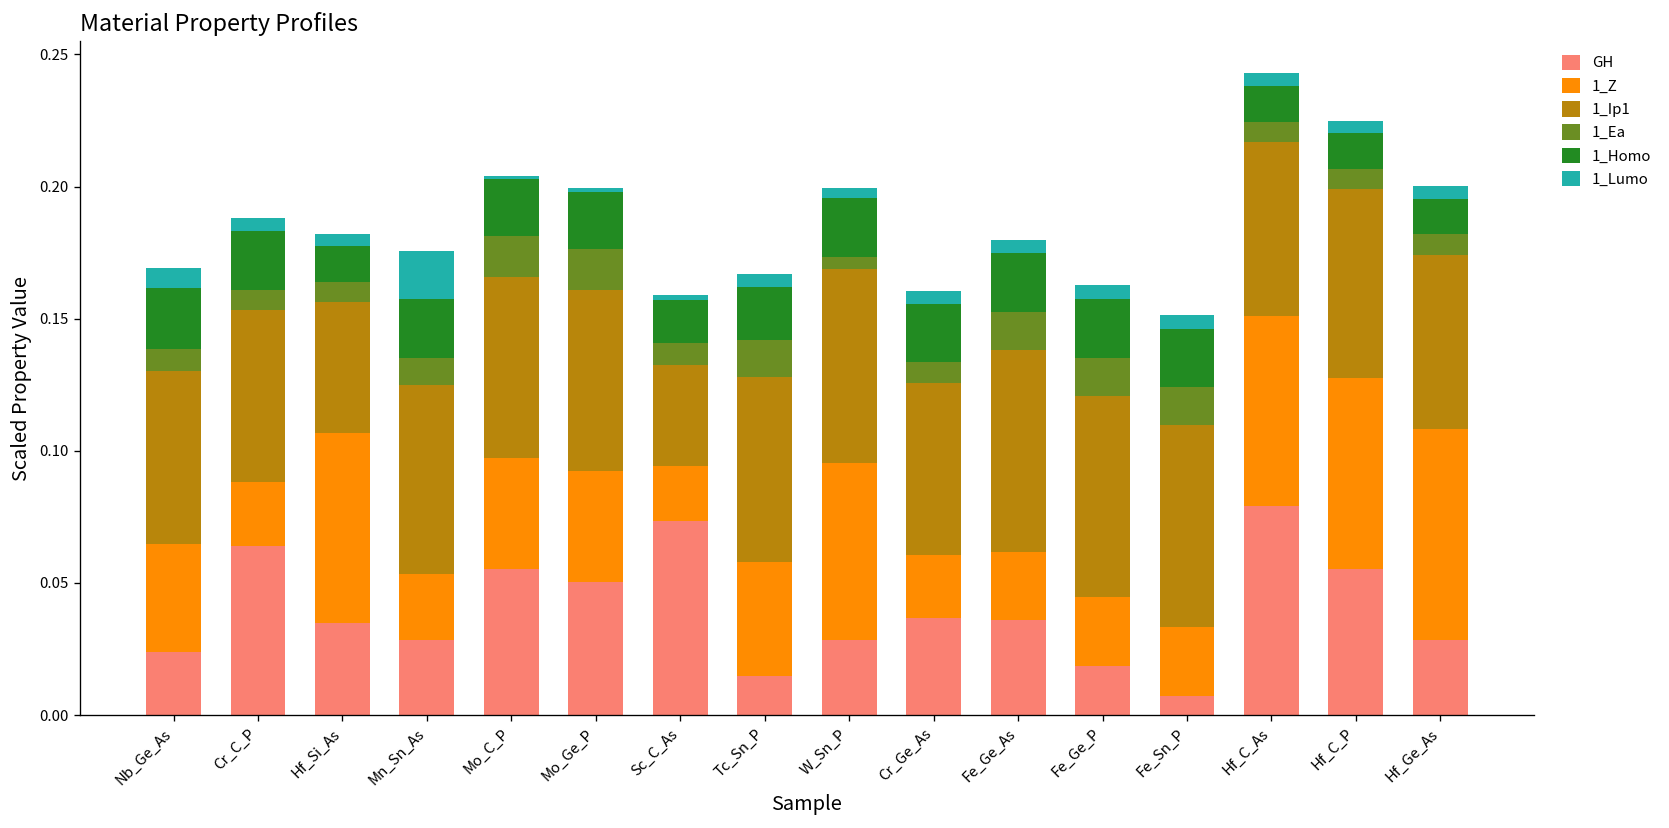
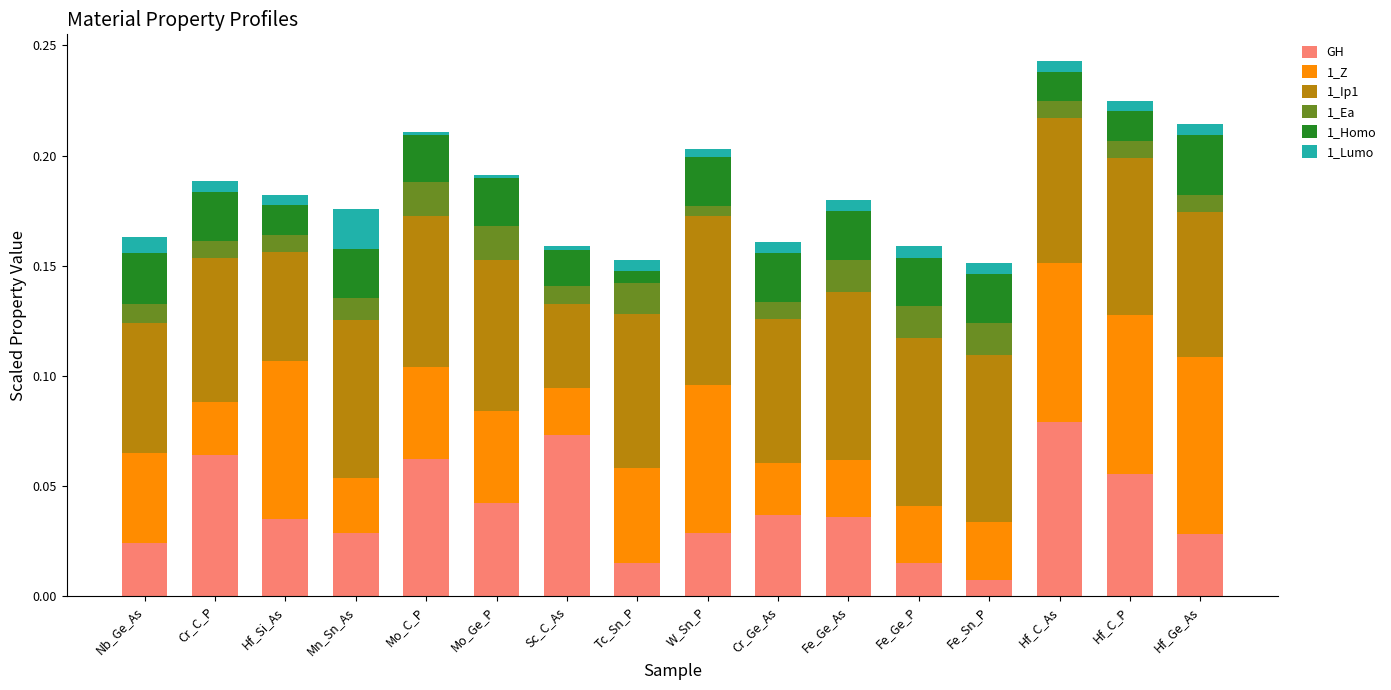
  {
    "GH": {
      "Nb_Ge_As": 0.024,
      "Cr_C_P": 0.064,
      "Hf_Si_As": 0.035,
      "Mn_Sn_As": 0.028,
-     "Mo_C_P": 0.055,
-     "Mo_Ge_P": 0.050,
+     "Mo_C_P": 0.062,
+     "Mo_Ge_P": 0.042,
      "Sc_C_As": 0.073,
      "Tc_Sn_P": 0.015,
      "W_Sn_P": 0.029,
      "Cr_Ge_As": 0.037,
      "Fe_Ge_As": 0.036,
-     "Fe_Ge_P": 0.019,
+     "Fe_Ge_P": 0.015,
      "Fe_Sn_P": 0.007,
      "Hf_C_As": 0.079,
      "Hf_C_P": 0.055,
      "Hf_Ge_As": 0.028
    },
    "1_Z": {
      "Nb_Ge_As": 0.041,
      "Cr_C_P": 0.024,
      "Hf_Si_As": 0.072,
      "Mn_Sn_As": 0.025,
      "Mo_C_P": 0.042,
      "Mo_Ge_P": 0.042,
      "Sc_C_As": 0.021,
      "Tc_Sn_P": 0.043,
      "W_Sn_P": 0.067,
      "Cr_Ge_As": 0.024,
      "Fe_Ge_As": 0.026,
      "Fe_Ge_P": 0.026,
      "Fe_Sn_P": 0.026,
      "Hf_C_As": 0.072,
      "Hf_C_P": 0.072,
      "Hf_Ge_As": 0.080
    },
    "1_Ip1": {
-     "Nb_Ge_As": 0.065,
+     "Nb_Ge_As": 0.059,
      "Cr_C_P": 0.065,
      "Hf_Si_As": 0.049,
      "Mn_Sn_As": 0.072,
      "Mo_C_P": 0.068,
      "Mo_Ge_P": 0.068,
      "Sc_C_As": 0.038,
      "Tc_Sn_P": 0.070,
-     "W_Sn_P": 0.073,
+     "W_Sn_P": 0.077,
      "Cr_Ge_As": 0.065,
      "Fe_Ge_As": 0.076,
      "Fe_Ge_P": 0.076,
      "Fe_Sn_P": 0.076,
      "Hf_C_As": 0.066,
      "Hf_C_P": 0.072,
      "Hf_Ge_As": 0.066
    },
    "1_Ea": {
      "Nb_Ge_As": 0.009,
      "Cr_C_P": 0.008,
      "Hf_Si_As": 0.008,
      "Mn_Sn_As": 0.010,
      "Mo_C_P": 0.016,
      "Mo_Ge_P": 0.016,
      "Sc_C_As": 0.008,
      "Tc_Sn_P": 0.014,
      "W_Sn_P": 0.004,
      "Cr_Ge_As": 0.008,
      "Fe_Ge_As": 0.014,
      "Fe_Ge_P": 0.014,
      "Fe_Sn_P": 0.014,
      "Hf_C_As": 0.008,
      "Hf_C_P": 0.008,
      "Hf_Ge_As": 0.008
    },
    "1_Homo": {
      "Nb_Ge_As": 0.023,
      "Cr_C_P": 0.022,
      "Hf_Si_As": 0.013,
      "Mn_Sn_As": 0.022,
      "Mo_C_P": 0.022,
      "Mo_Ge_P": 0.022,
      "Sc_C_As": 0.016,
-     "Tc_Sn_P": 0.020,
+     "Tc_Sn_P": 0.006,
      "W_Sn_P": 0.022,
      "Cr_Ge_As": 0.022,
      "Fe_Ge_As": 0.022,
      "Fe_Ge_P": 0.022,
      "Fe_Sn_P": 0.022,
      "Hf_C_As": 0.013,
      "Hf_C_P": 0.013,
-     "Hf_Ge_As": 0.013
+     "Hf_Ge_As": 0.028
    },
    "1_Lumo": {
      "Nb_Ge_As": 0.007,
      "Cr_C_P": 0.005,
      "Hf_Si_As": 0.005,
      "Mn_Sn_As": 0.018,
      "Mo_C_P": 0.001,
      "Mo_Ge_P": 0.001,
      "Sc_C_As": 0.002,
      "Tc_Sn_P": 0.005,
      "W_Sn_P": 0.004,
      "Cr_Ge_As": 0.005,
      "Fe_Ge_As": 0.005,
      "Fe_Ge_P": 0.005,
      "Fe_Sn_P": 0.005,
      "Hf_C_As": 0.005,
      "Hf_C_P": 0.005,
      "Hf_Ge_As": 0.005
    }
  }
